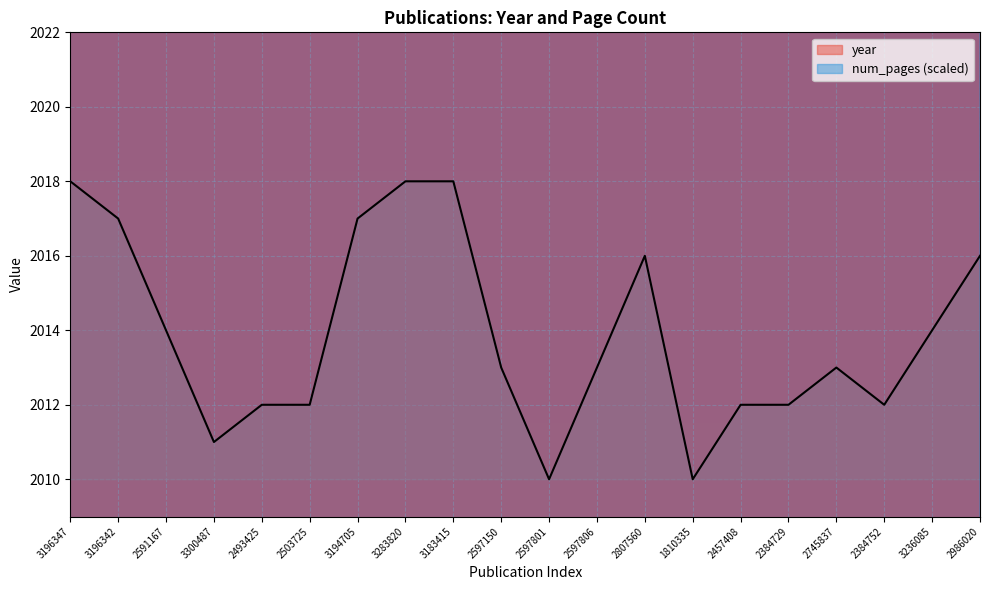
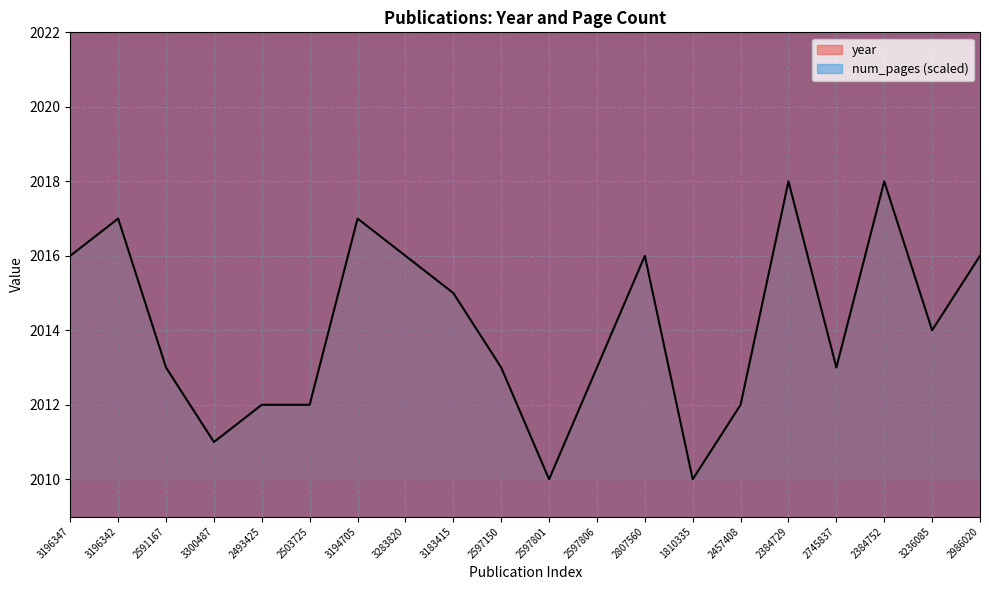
  {
    "year": {
-     "3196347": 2018,
+     "3196347": 2016,
      "3196342": 2017,
-     "2591167": 2014,
+     "2591167": 2013,
      "3300487": 2011,
      "2493425": 2012,
      "2503725": 2012,
      "3194705": 2017,
-     "3283820": 2018,
-     "3183415": 2018,
+     "3283820": 2016,
+     "3183415": 2015,
      "2597150": 2013,
      "2597801": 2010,
      "2597806": 2013,
      "2807560": 2016,
      "1810335": 2010,
      "2457408": 2012,
-     "2384729": 2012,
+     "2384729": 2018,
      "2745837": 2013,
-     "2384752": 2012,
+     "2384752": 2018,
      "3236085": 2014,
      "2986020": 2016
    }
  }
